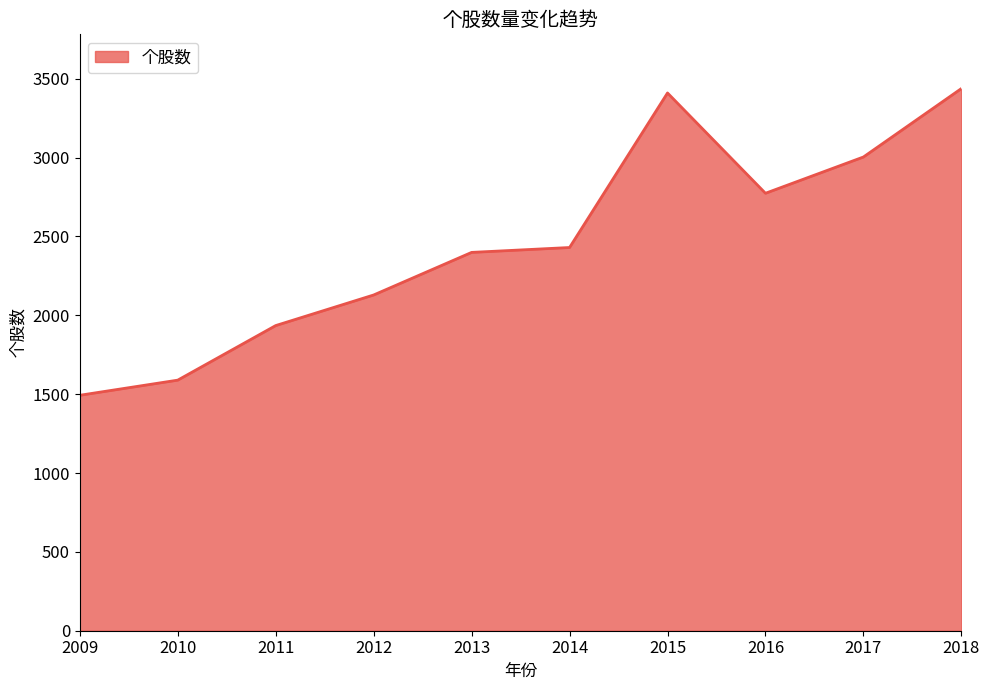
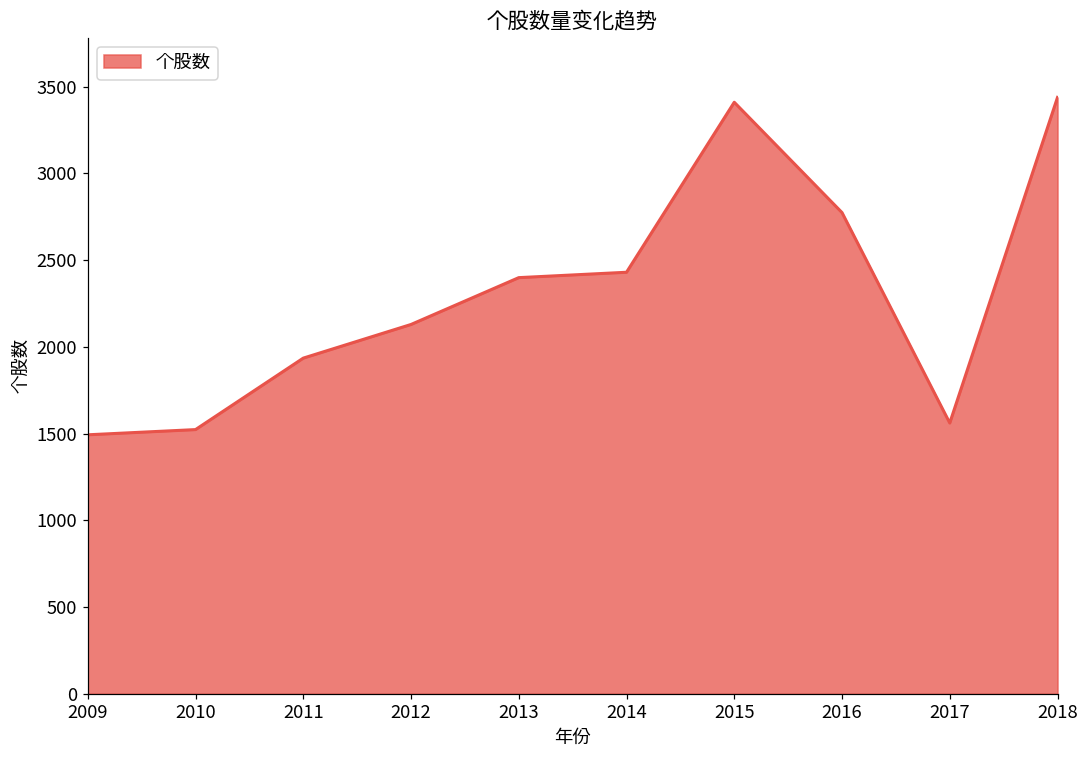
  {
    "2009": 1490,
-   "2010": 1590,
+   "2010": 1520,
    "2011": 1940,
    "2012": 2130,
    "2013": 2400,
    "2014": 2430,
    "2015": 3410,
    "2016": 2770,
-   "2017": 3000,
+   "2017": 1560,
    "2018": 3440
  }
